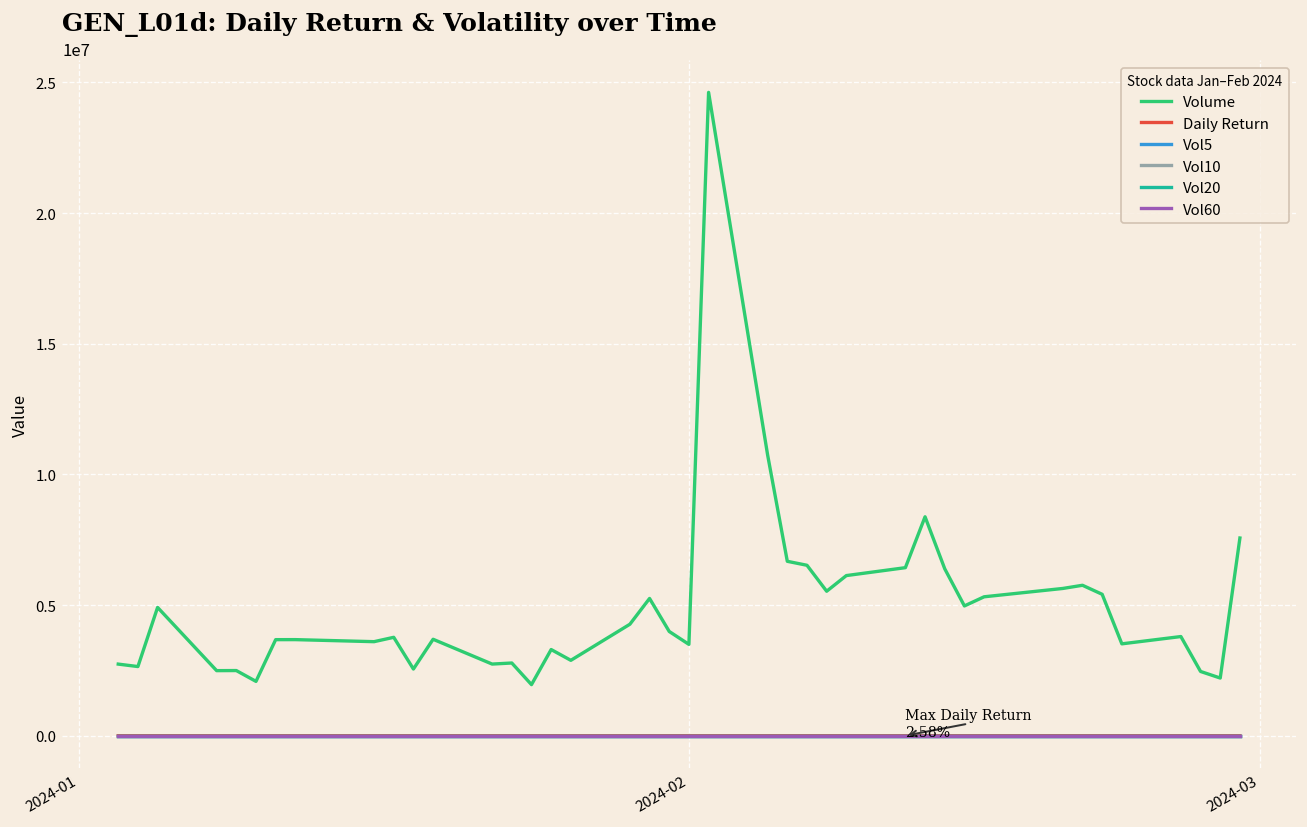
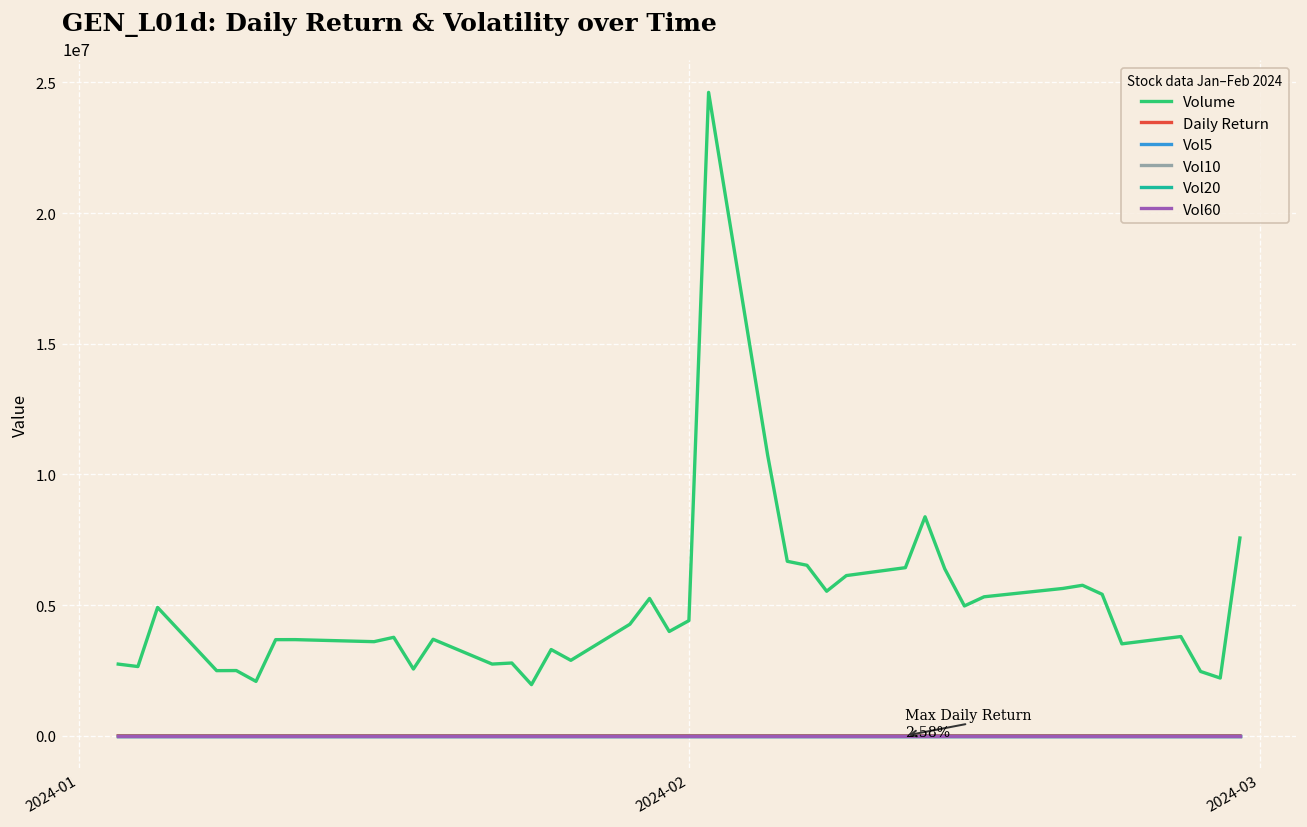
  {
    "Volume": {
-     "2024-02": 3500000
+     "2024-02": 4400000
    },
    "Vol60": {
      "2024-02": 0
    }
  }
